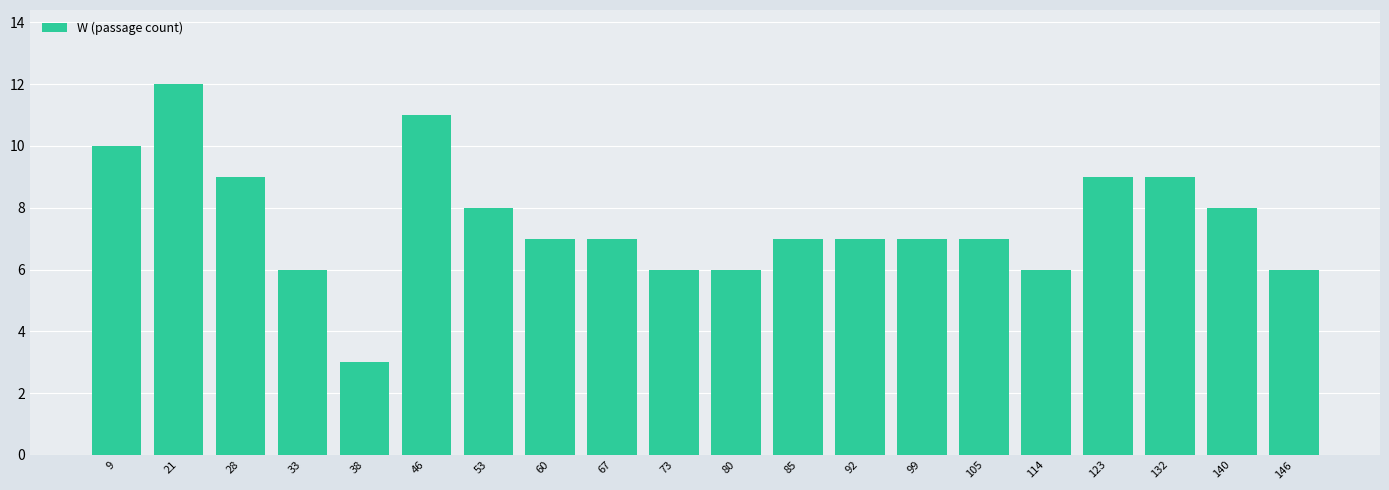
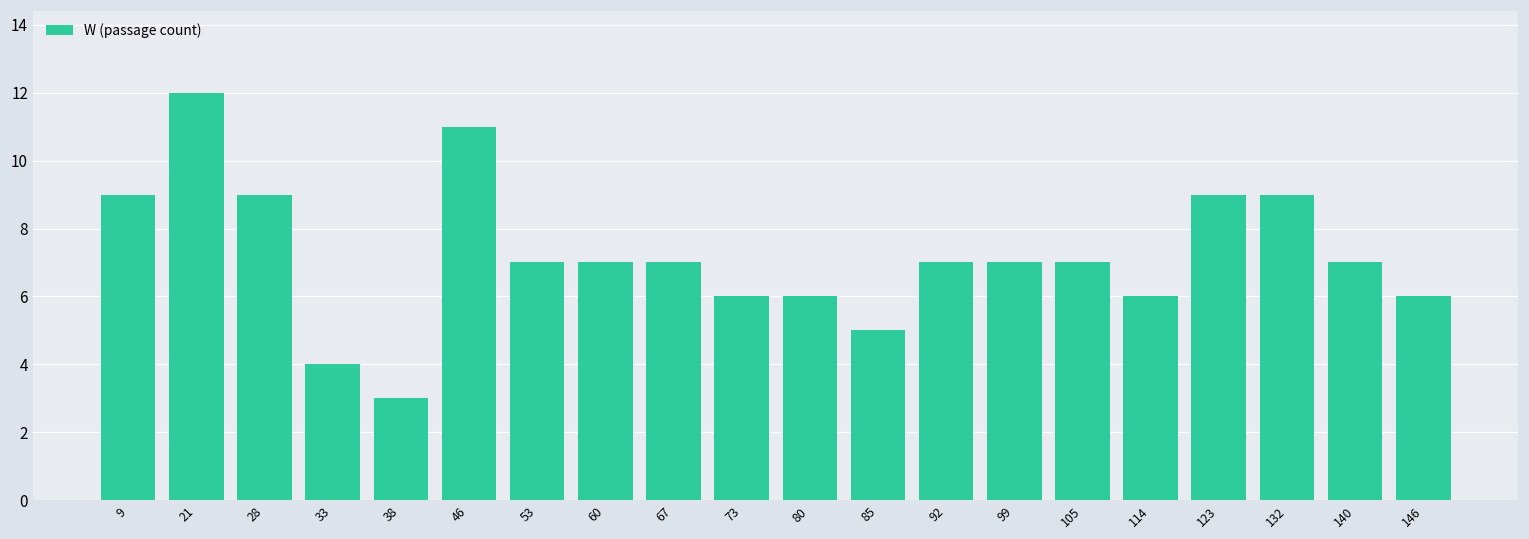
  {
-   "9": 10,
+   "9": 9,
    "21": 12,
    "28": 9,
-   "33": 6,
+   "33": 4,
    "38": 3,
    "46": 11,
-   "53": 8,
+   "53": 7,
    "60": 7,
    "67": 7,
    "73": 6,
    "80": 6,
-   "85": 7,
+   "85": 5,
    "92": 7,
    "99": 7,
    "105": 7,
    "114": 6,
    "123": 9,
    "132": 9,
-   "140": 8,
+   "140": 7,
    "146": 6
  }
